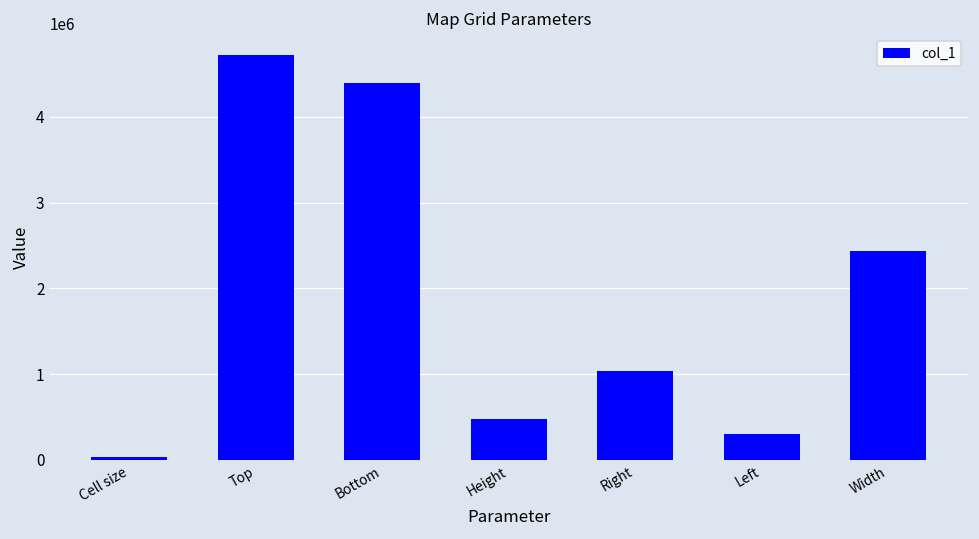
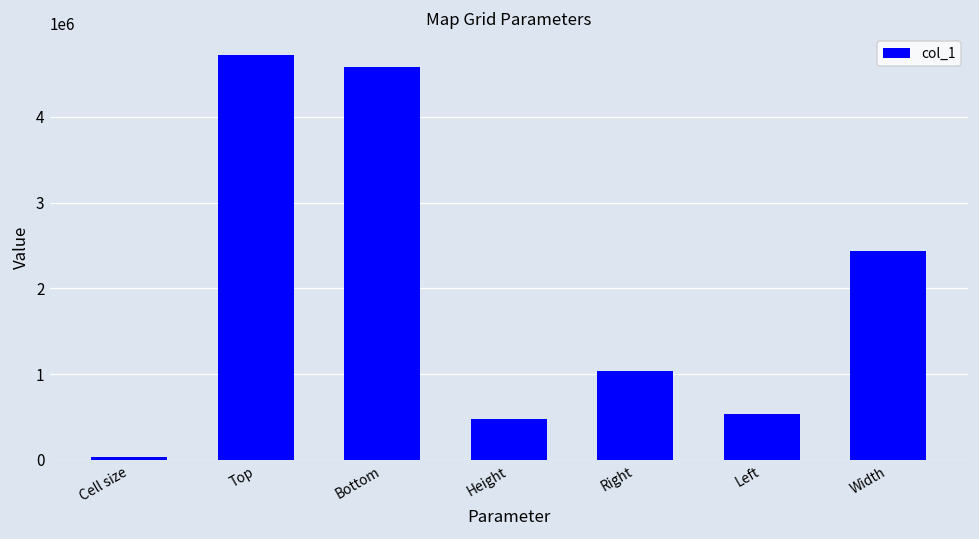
  {
    "Top": 4700000,
-   "Bottom": 4400000,
+   "Bottom": 4600000,
    "Height": 500000,
    "Right": 1000000,
-   "Left": 300000,
+   "Left": 500000,
    "Width": 2400000
  }
